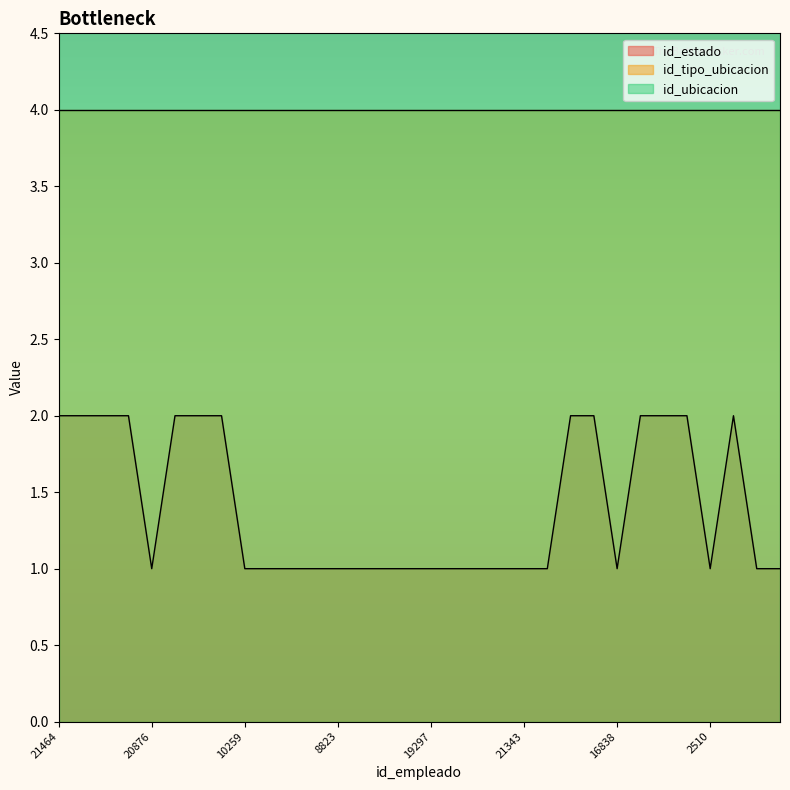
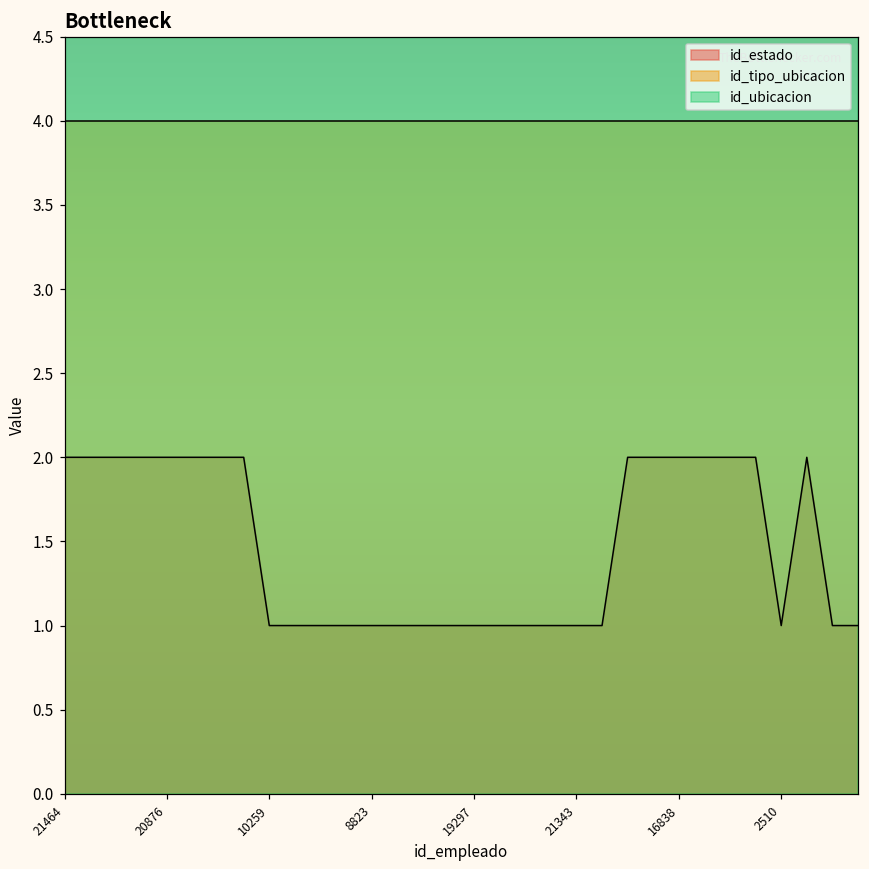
  {
    "id_estado": {
      "21464": 2,
-     "20876": 1,
+     "20876": 2,
      "10259": 1,
      "8823": 1,
      "19297": 1,
      "21343": 1,
-     "16838": 1,
+     "16838": 2,
      "2510": 1
    },
    "id_tipo_ubicacion": {
      "21464": 4,
      "20876": 4,
      "10259": 4,
      "8823": 4,
      "19297": 4,
      "21343": 4,
      "16838": 4,
      "2510": 4
    }
  }
